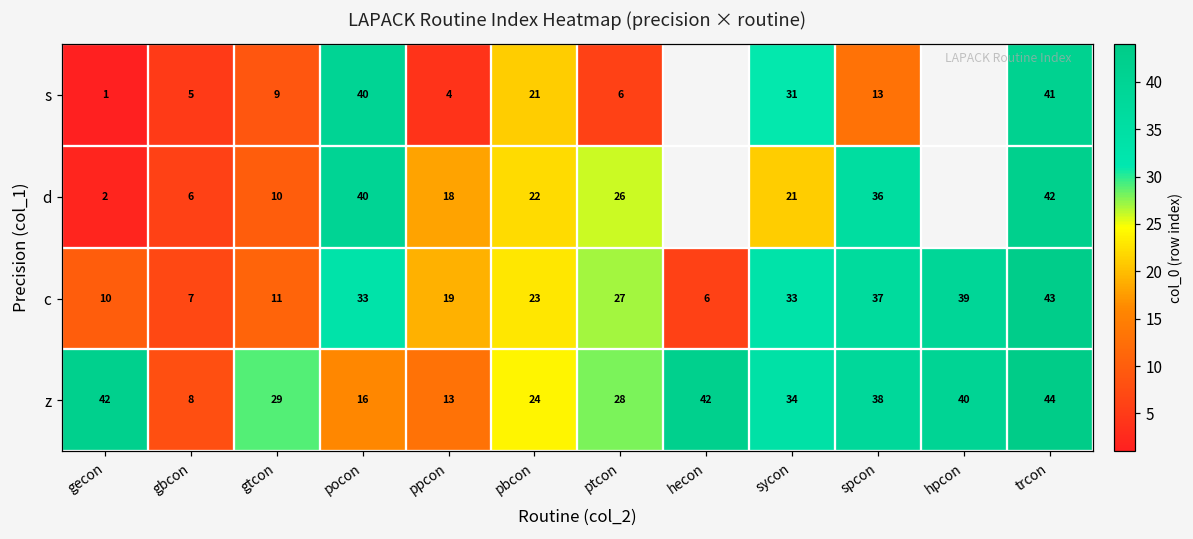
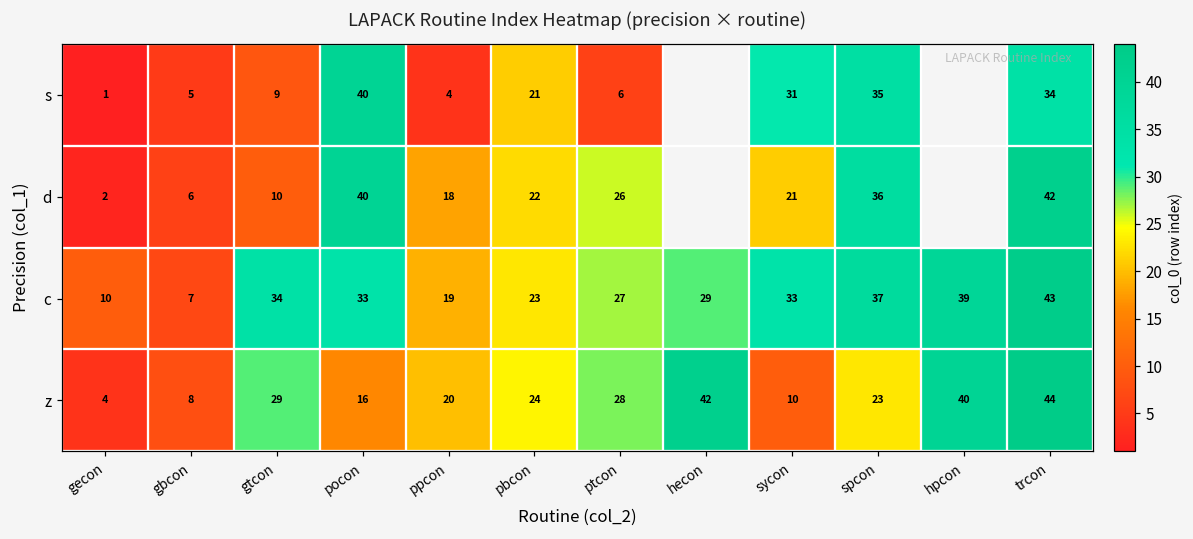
  {
    "s": {
      "gecon": 1,
      "gbcon": 5,
      "gtcon": 9,
      "pocon": 40,
      "ppcon": 4,
      "pbcon": 21,
      "ptcon": 6,
      "sycon": 31,
-     "spcon": 13,
-     "trcon": 41
+     "spcon": 35,
+     "trcon": 34
    },
    "d": {
      "gecon": 2,
      "gbcon": 6,
      "gtcon": 10,
      "pocon": 40,
      "ppcon": 18,
      "pbcon": 22,
      "ptcon": 26,
      "sycon": 21,
      "spcon": 36,
      "trcon": 42
    },
    "c": {
      "gecon": 10,
      "gbcon": 7,
-     "gtcon": 11,
+     "gtcon": 34,
      "pocon": 33,
      "ppcon": 19,
      "pbcon": 23,
      "ptcon": 27,
-     "hecon": 6,
+     "hecon": 29,
      "sycon": 33,
      "spcon": 37,
      "hpcon": 39,
      "trcon": 43
    },
    "z": {
-     "gecon": 42,
+     "gecon": 4,
      "gbcon": 8,
      "gtcon": 29,
      "pocon": 16,
-     "ppcon": 13,
+     "ppcon": 20,
      "pbcon": 24,
      "ptcon": 28,
      "hecon": 42,
-     "sycon": 34,
-     "spcon": 38,
+     "sycon": 10,
+     "spcon": 23,
      "hpcon": 40,
      "trcon": 44
    }
  }
